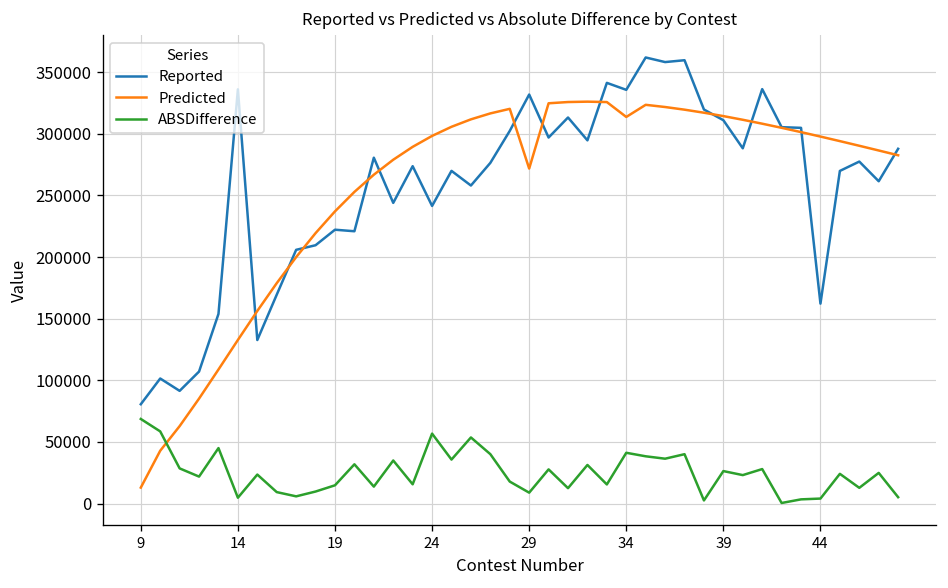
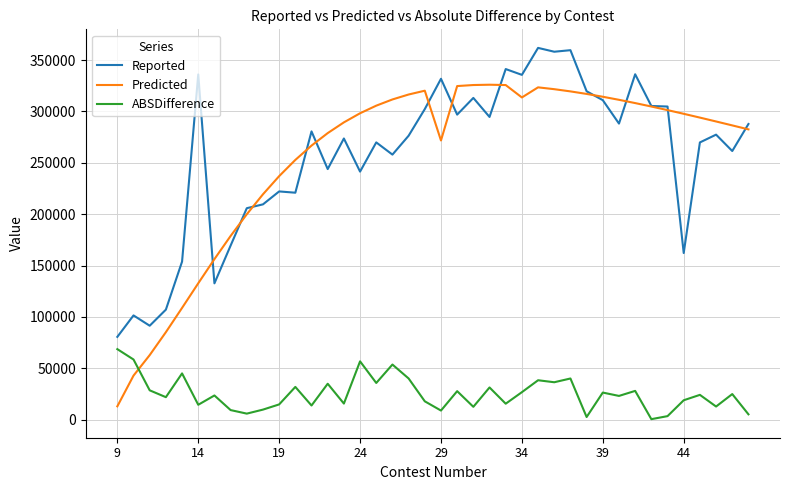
  {
    "Reported": {
      "9": 81000,
      "19": 222000,
      "24": 241000,
      "29": 332000,
      "34": 336000,
      "39": 311000,
      "44": 162000
    },
    "Predicted": {
      "9": 13000,
      "14": 133000,
      "19": 237000,
      "24": 298000,
      "29": 272000,
      "34": 314000,
      "39": 314000,
      "44": 298000
    },
    "ABSDifference": {
      "9": 69000,
-     "14": 5000,
+     "14": 15000,
      "19": 15000,
      "24": 57000,
      "29": 9000,
-     "34": 41000,
+     "34": 27000,
      "39": 26000,
-     "44": 4000
+     "44": 19000
    }
  }
